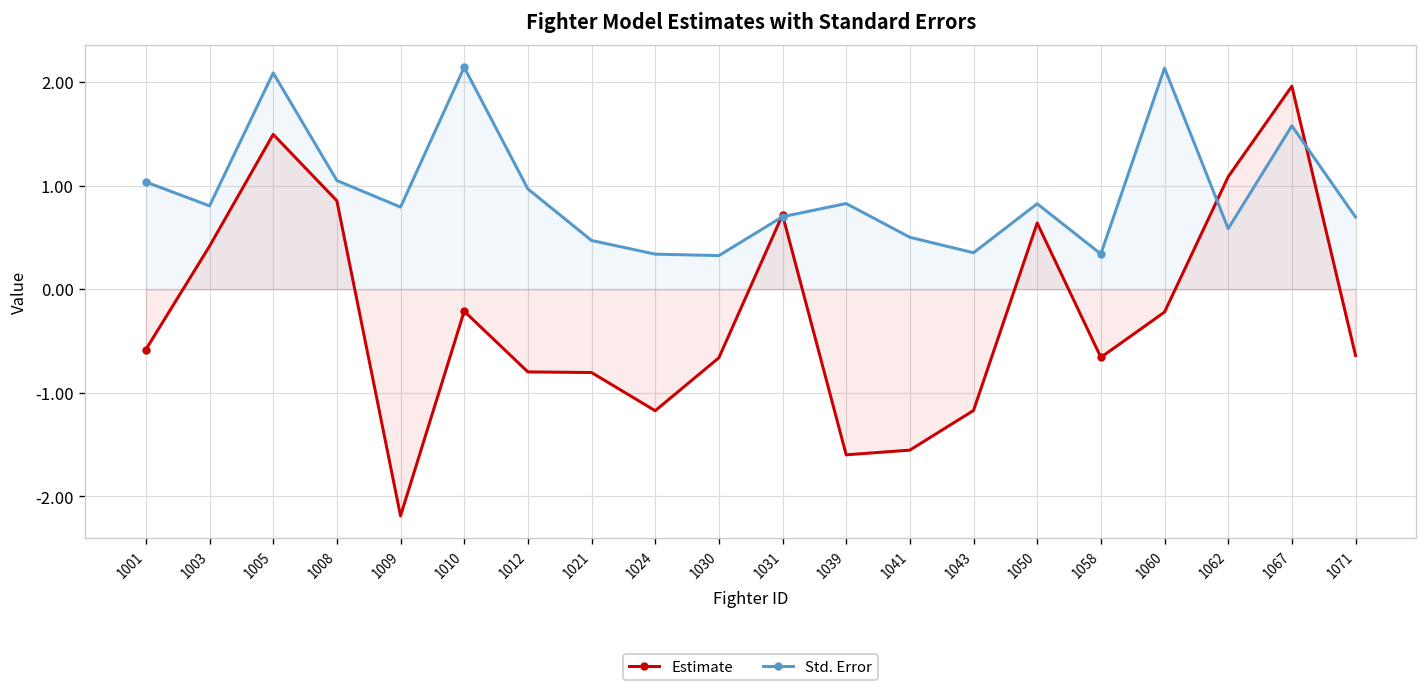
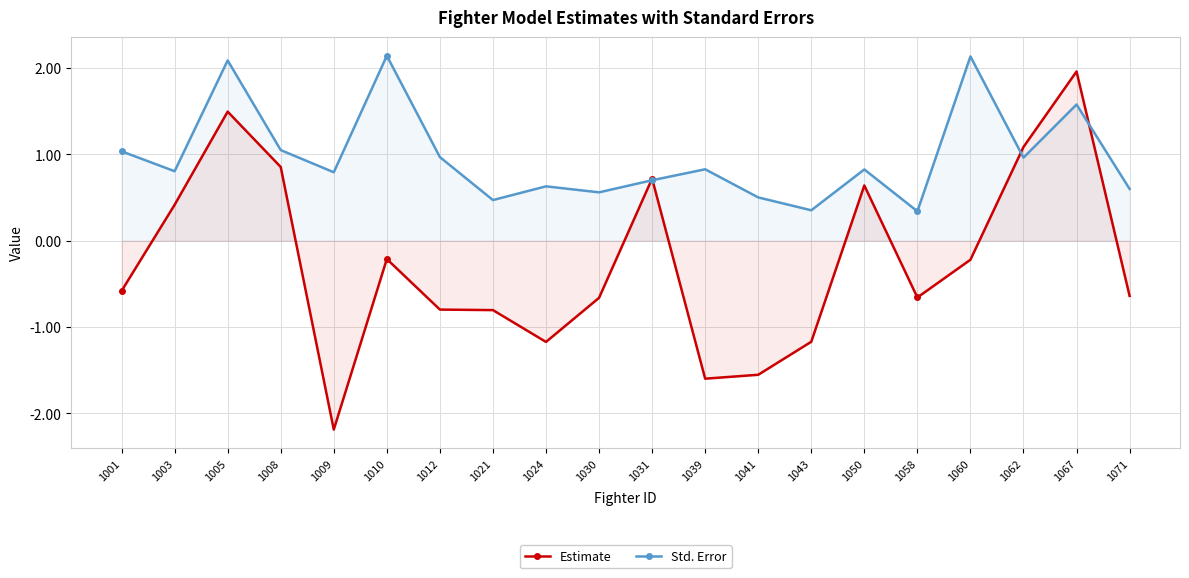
  {
    "Std. Error": {
      "1001": 1.0,
      "1003": 0.8,
      "1005": 2.1,
      "1008": 1.1,
      "1009": 0.8,
      "1010": 2.1,
      "1012": 1.0,
      "1021": 0.5,
-     "1024": 0.3,
-     "1030": 0.3,
+     "1024": 0.6,
+     "1030": 0.6,
      "1039": 0.8,
      "1041": 0.5,
      "1043": 0.4,
      "1050": 0.8,
      "1058": 0.3,
      "1060": 2.1,
-     "1062": 0.6,
+     "1062": 1.0,
      "1067": 1.6,
-     "1071": 0.7
+     "1071": 0.6
    }
  }
